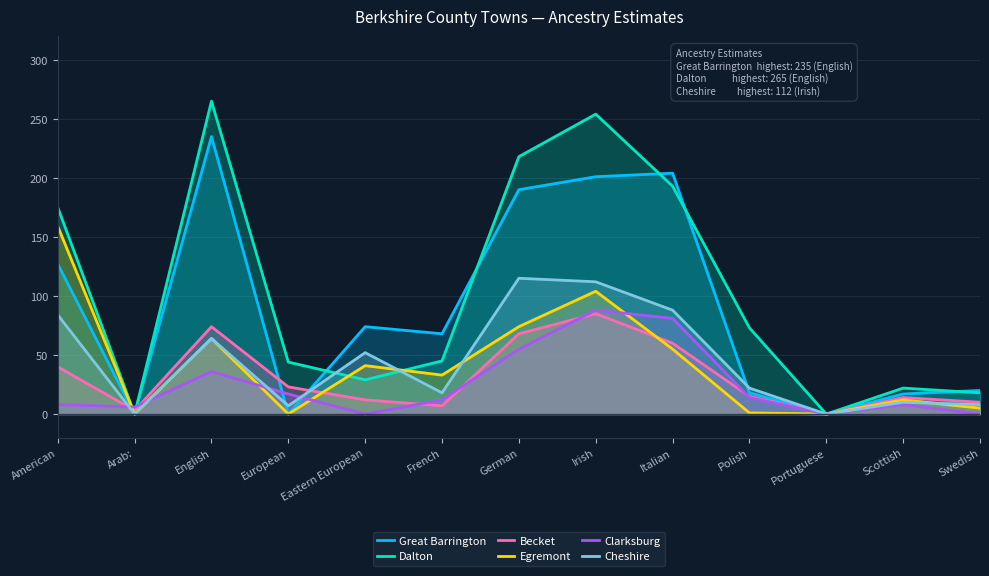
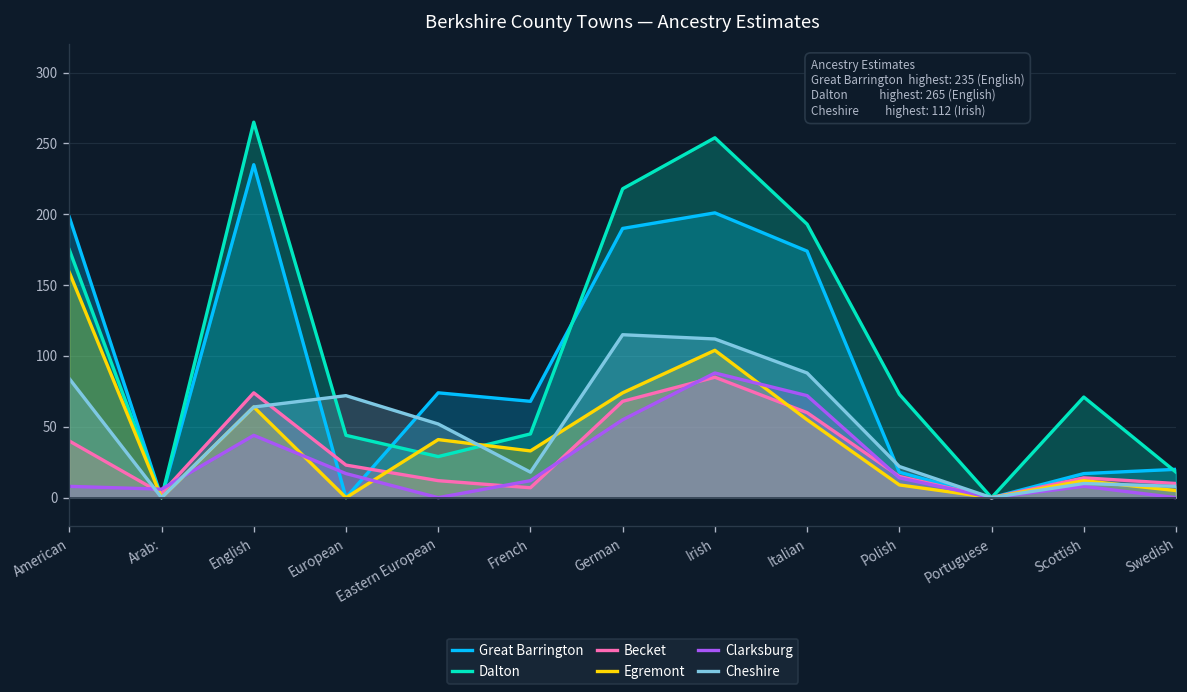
  {
    "Great Barrington": {
-     "American": 127,
+     "American": 198,
      "English": 235,
      "Eastern European": 74,
      "French": 68,
      "German": 190,
      "Irish": 201,
-     "Italian": 204,
+     "Italian": 174,
      "Polish": 18,
      "Scottish": 17
    },
    "Dalton": {
      "American": 175,
      "English": 265,
      "European": 44,
      "Eastern European": 29,
      "French": 45,
      "German": 218,
      "Irish": 254,
      "Italian": 193,
      "Polish": 73,
-     "Scottish": 22
+     "Scottish": 71
    },
    "Becket": {
      "American": 40,
      "Arab:": 3,
      "English": 74,
      "European": 23,
      "Eastern European": 12,
      "French": 7,
      "German": 68,
      "Irish": 85,
      "Italian": 60
    },
    "Egremont": {
      "American": 159,
      "Eastern European": 41,
      "French": 33,
      "German": 74,
      "Irish": 104,
      "Italian": 55,
-     "Polish": 1,
+     "Polish": 9,
      "Swedish": 5
    },
    "Clarksburg": {
      "American": 8,
      "Arab:": 6,
-     "English": 36,
+     "English": 44,
      "European": 17,
      "Eastern European": 0,
      "French": 12,
      "German": 55,
      "Irish": 88,
-     "Italian": 81,
+     "Italian": 72,
      "Swedish": 0
    },
    "Cheshire": {
      "American": 84,
-     "European": 7,
+     "European": 72,
      "Eastern European": 52,
      "French": 18,
      "German": 115,
      "Irish": 112,
      "Italian": 88,
      "Polish": 22
    }
  }
